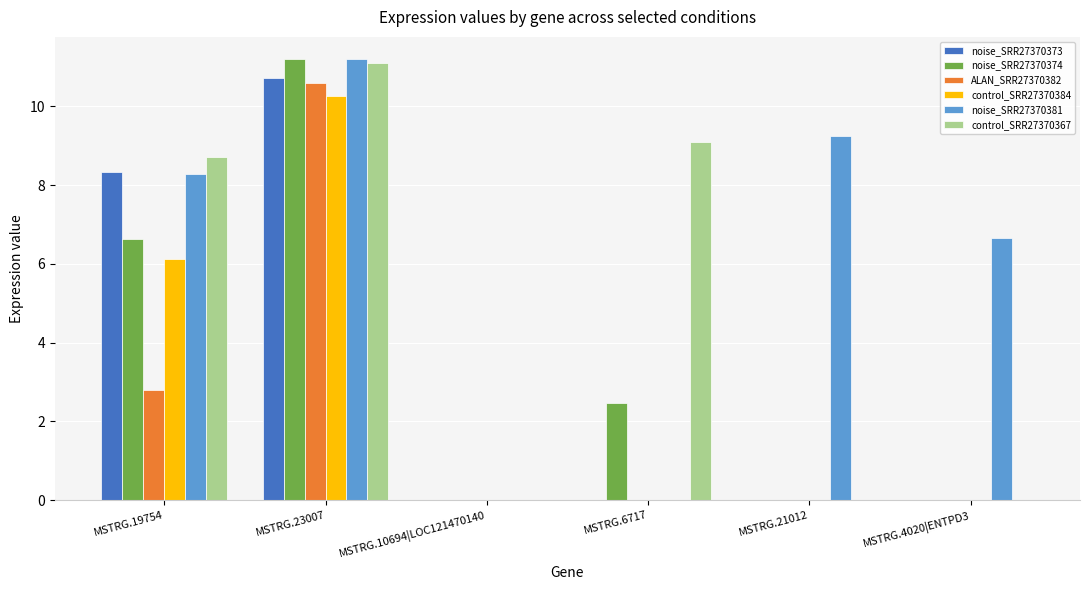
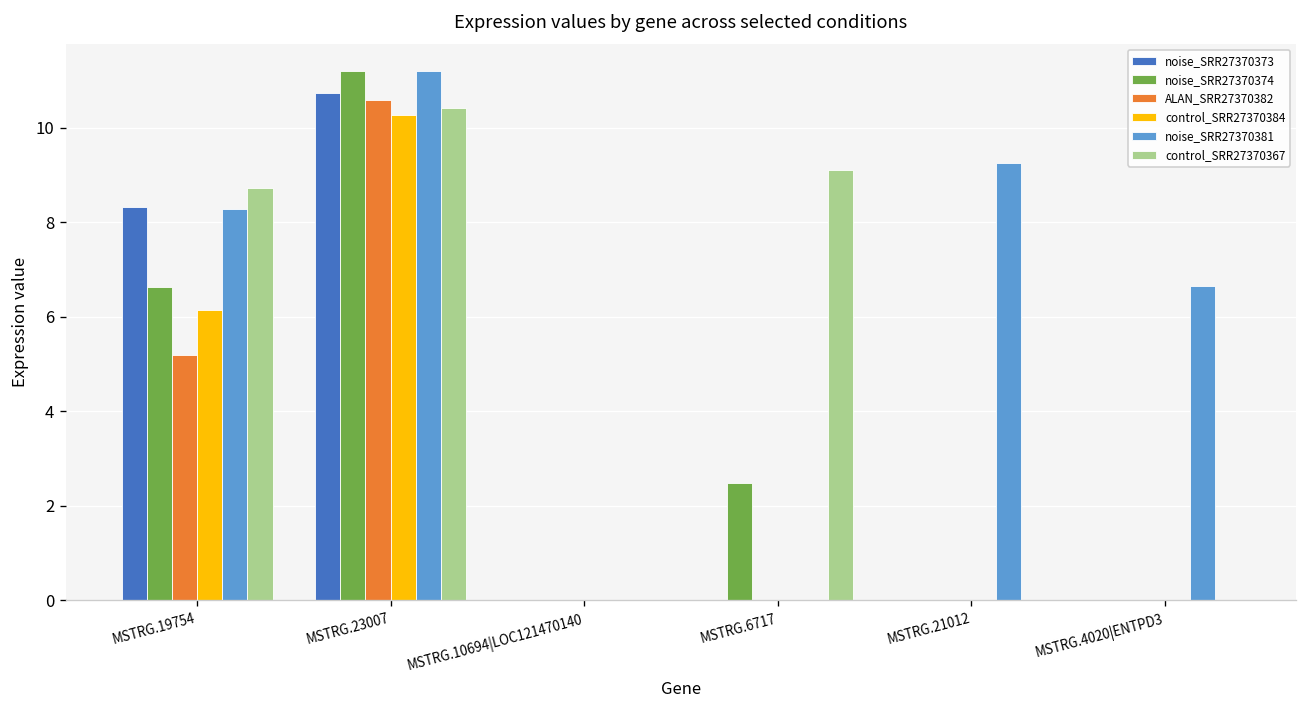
  {
    "noise_SRR27370374": {
      "MSTRG.19754": 6.6,
      "MSTRG.23007": 11.2,
      "MSTRG.10694|LOC121470140": 0.0,
      "MSTRG.6717": 2.5,
      "MSTRG.21012": 0.0,
      "MSTRG.4020|ENTPD3": 0.0
    },
    "ALAN_SRR27370382": {
-     "MSTRG.19754": 2.8,
+     "MSTRG.19754": 5.2,
      "MSTRG.23007": 10.6,
      "MSTRG.10694|LOC121470140": 0.0,
      "MSTRG.6717": 0.0,
      "MSTRG.21012": 0.0,
      "MSTRG.4020|ENTPD3": 0.0
    },
    "control_SRR27370384": {
      "MSTRG.19754": 6.1,
      "MSTRG.23007": 10.3,
      "MSTRG.10694|LOC121470140": 0.0,
      "MSTRG.6717": 0.0,
      "MSTRG.21012": 0.0,
      "MSTRG.4020|ENTPD3": 0.0
    },
    "control_SRR27370367": {
      "MSTRG.19754": 8.7,
-     "MSTRG.23007": 11.1,
+     "MSTRG.23007": 10.4,
      "MSTRG.10694|LOC121470140": 0.0,
      "MSTRG.6717": 9.1,
      "MSTRG.21012": 0.0,
      "MSTRG.4020|ENTPD3": 0.0
    }
  }
